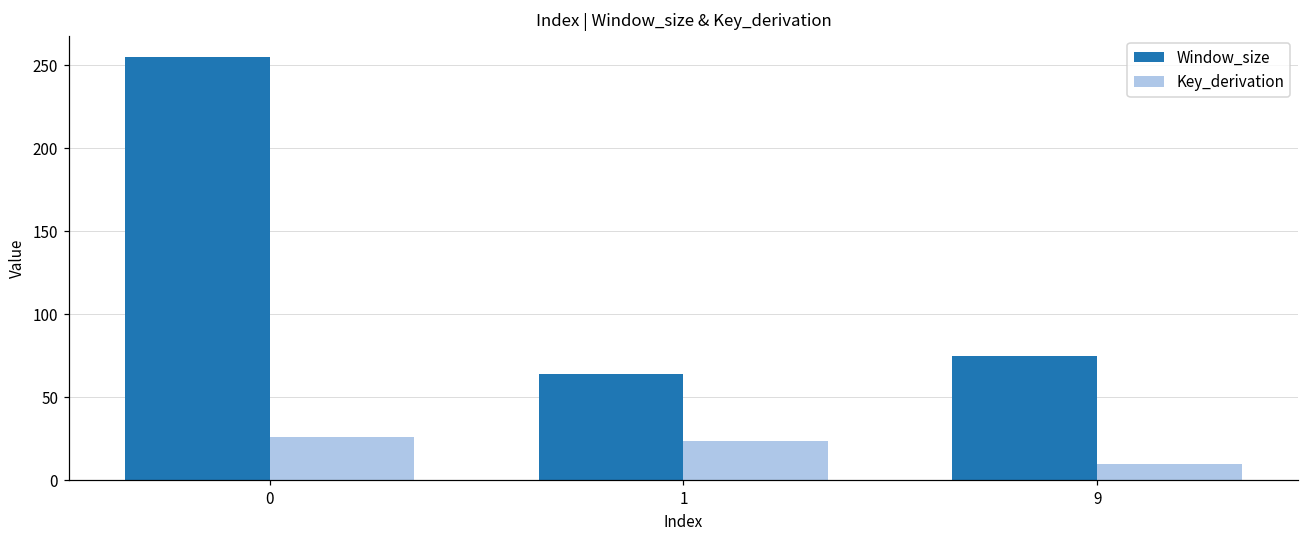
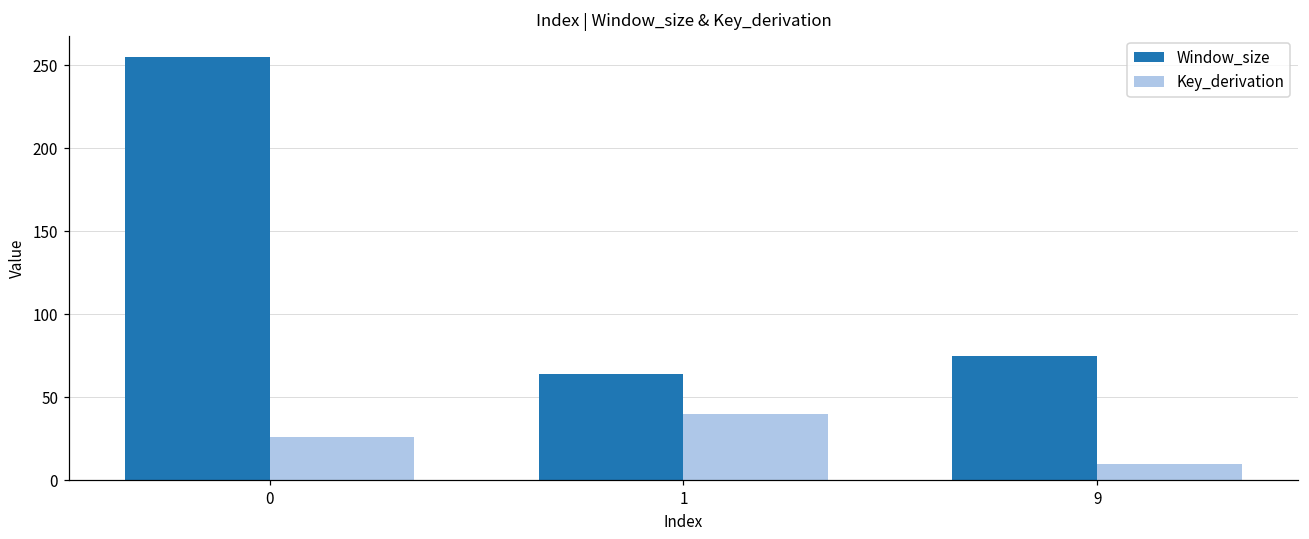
  {
    "Window_size": {
      "0": 255,
      "1": 64,
      "9": 75
    },
    "Key_derivation": {
      "0": 26,
-     "1": 24,
+     "1": 40,
      "9": 10
    }
  }
